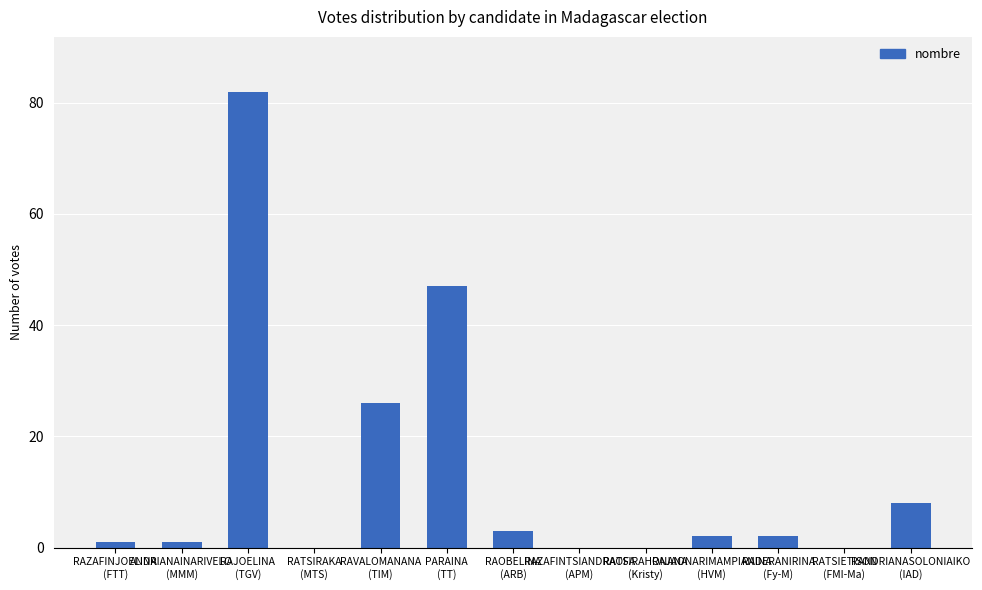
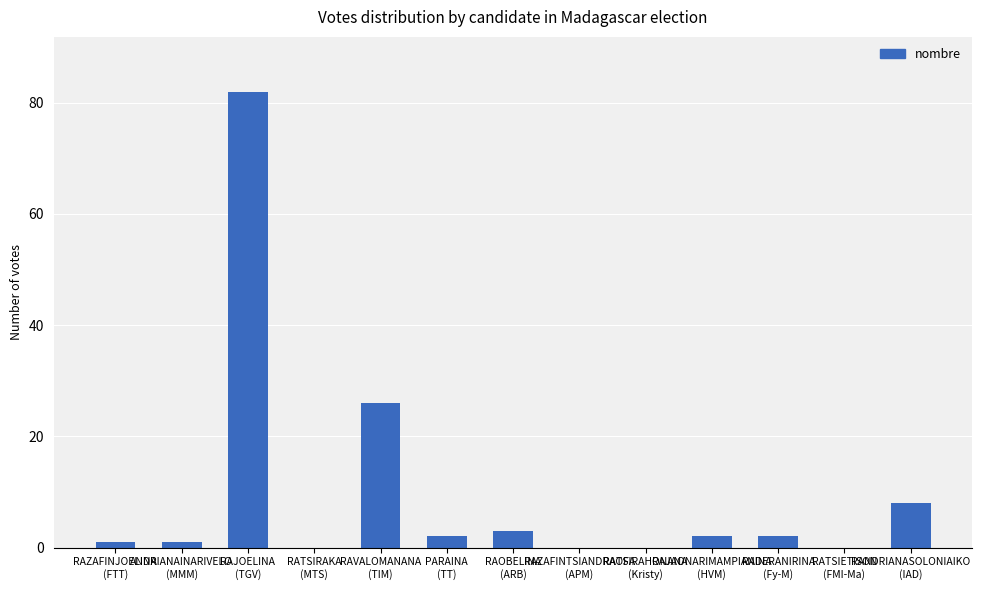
  {
    "RATSIRAKA (MTS)": 0,
    "RAVALOMANANA (TIM)": 26,
-   "PARAINA (TT)": 47
+   "PARAINA (TT)": 2
  }
